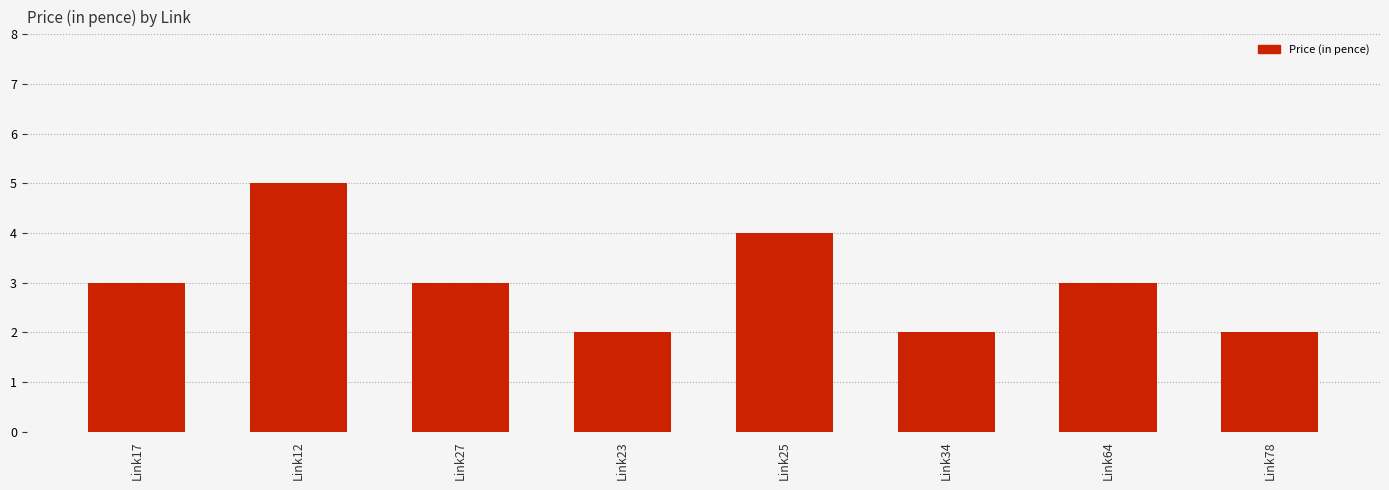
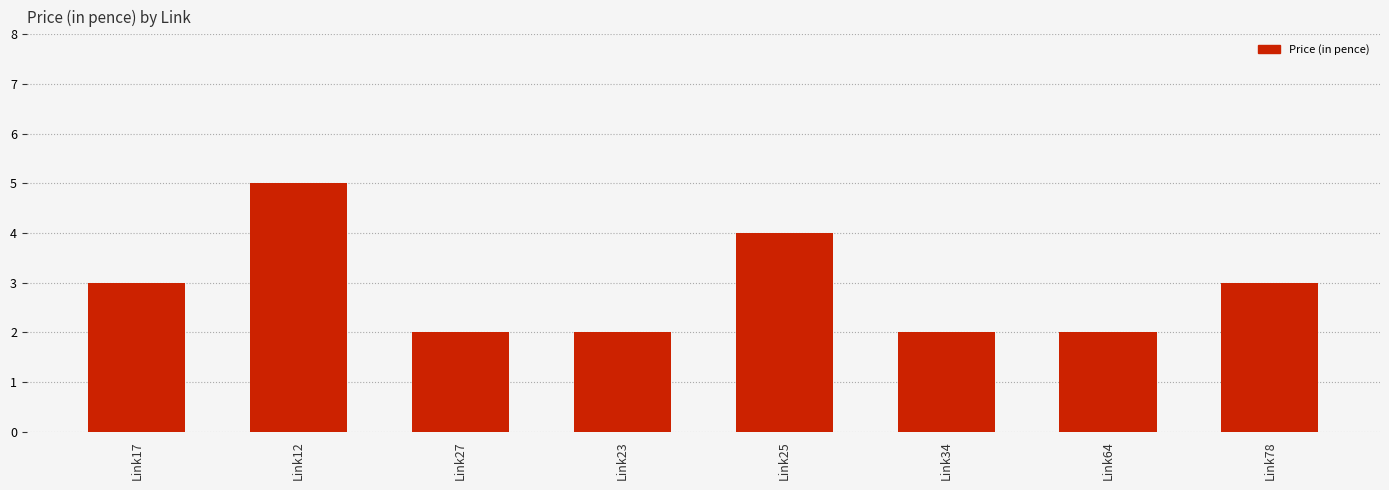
  {
    "Link17": 3,
    "Link12": 5,
-   "Link27": 3,
+   "Link27": 2,
    "Link23": 2,
    "Link25": 4,
    "Link34": 2,
-   "Link64": 3,
-   "Link78": 2
+   "Link64": 2,
+   "Link78": 3
  }
